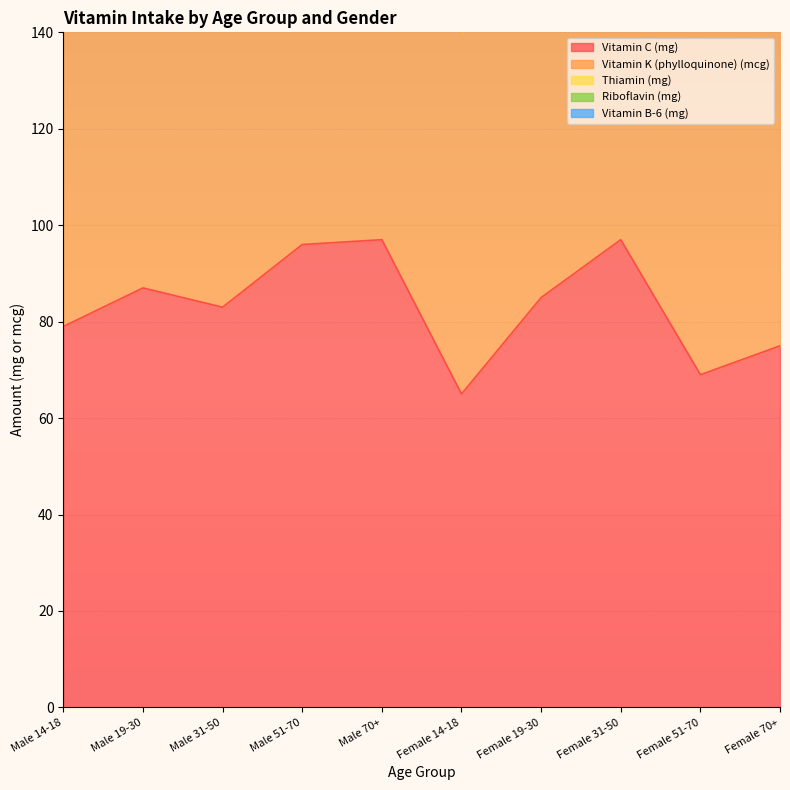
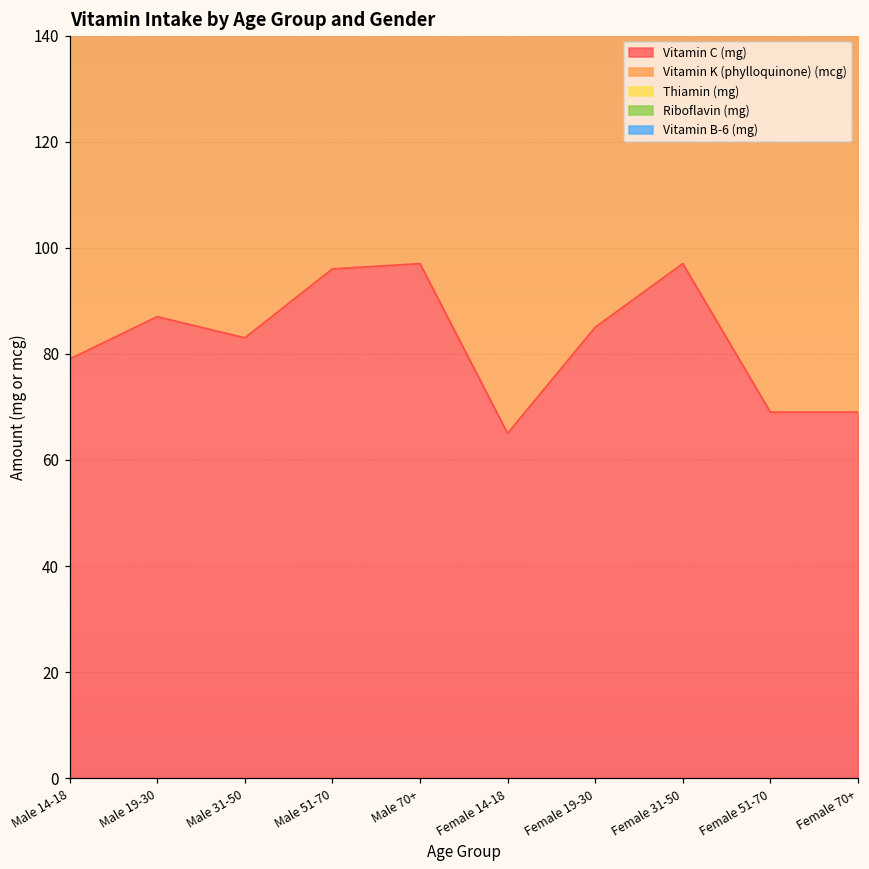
  {
    "Vitamin C (mg)": {
      "Male 14-18": 79,
      "Male 19-30": 87,
      "Male 31-50": 83,
      "Male 51-70": 96,
      "Male 70+": 97,
      "Female 14-18": 65,
      "Female 19-30": 85,
      "Female 31-50": 97,
      "Female 51-70": 69,
-     "Female 70+": 75
+     "Female 70+": 69
    },
    "Vitamin K (phylloquinone) (mcg)": {
      "Female 14-18": 75
    }
  }
